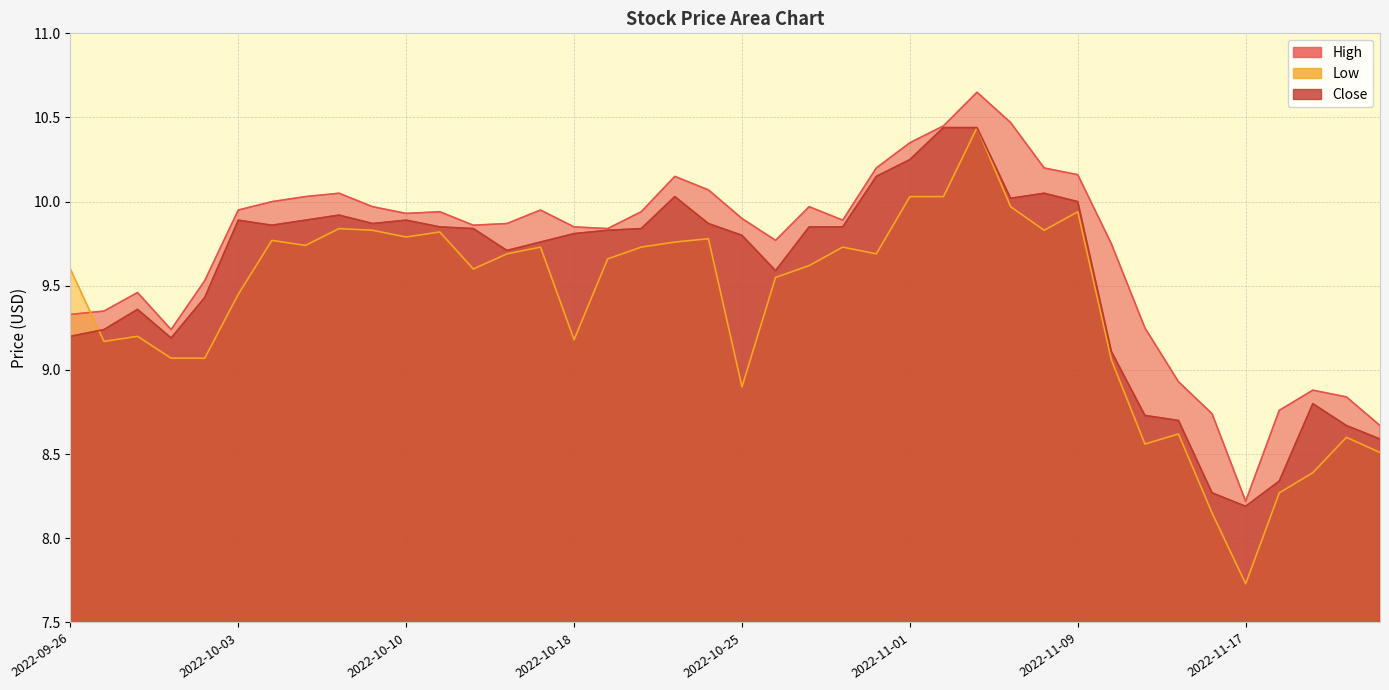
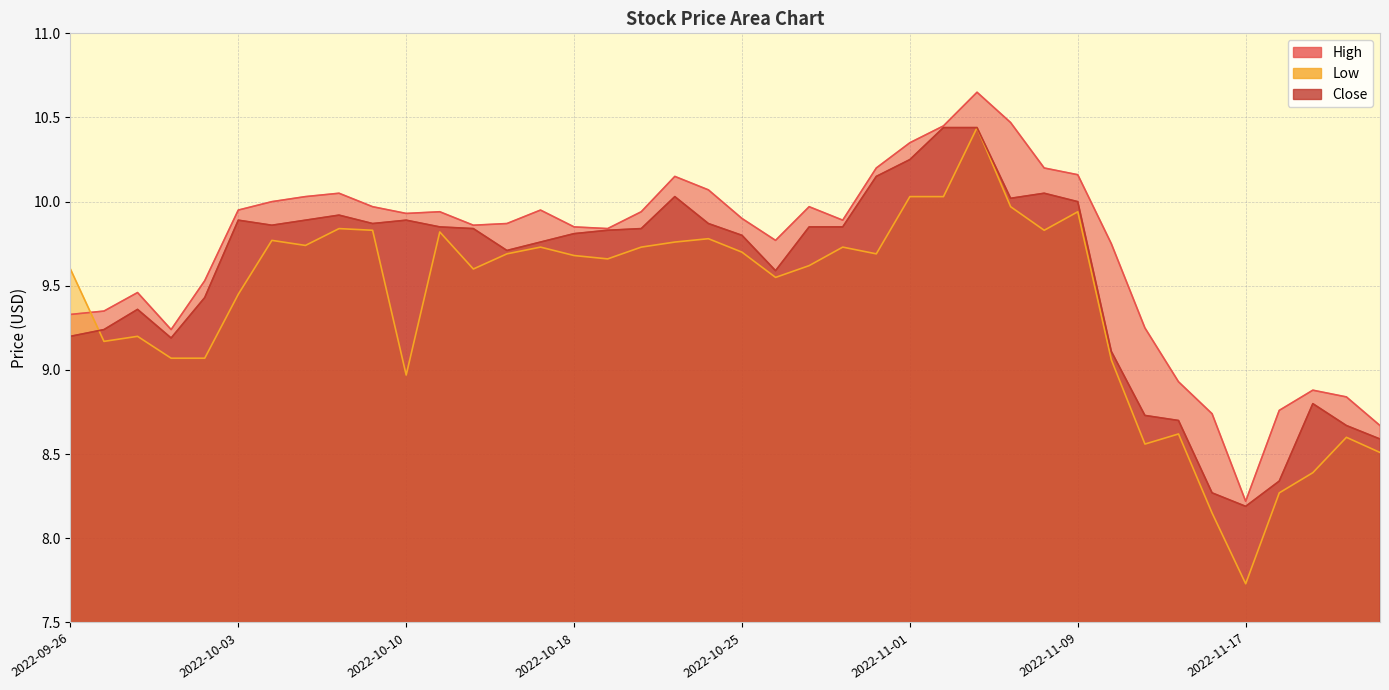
  {
    "Low": {
      "2022-09-26": 9.60,
      "2022-10-03": 9.45,
-     "2022-10-10": 9.79,
-     "2022-10-18": 9.18,
-     "2022-10-25": 8.9,
+     "2022-10-10": 8.97,
+     "2022-10-18": 9.68,
+     "2022-10-25": 9.7,
      "2022-11-01": 10.03,
      "2022-11-09": 9.94,
      "2022-11-17": 7.73
    }
  }
